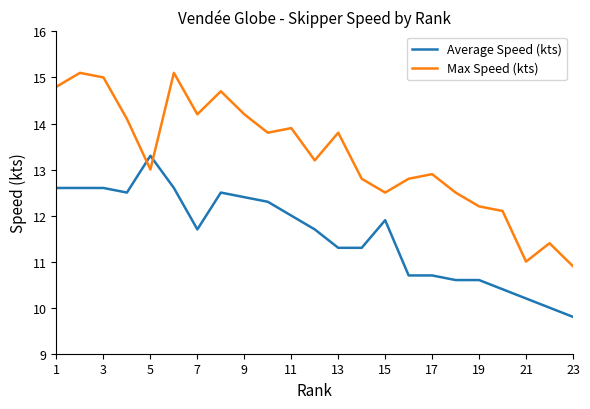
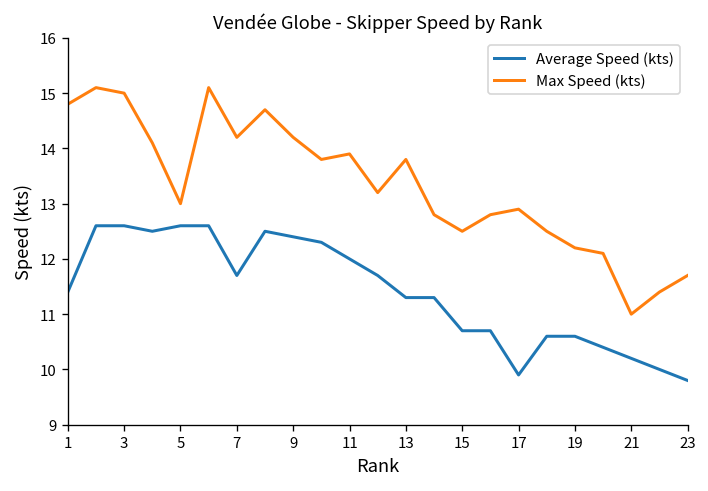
  {
    "Average Speed (kts)": {
-     "1": 12.6,
+     "1": 11.4,
      "3": 12.6,
-     "5": 13.3,
+     "5": 12.6,
      "7": 11.7,
      "9": 12.4,
      "11": 12.0,
      "13": 11.3,
-     "15": 11.9,
-     "17": 10.7,
+     "15": 10.7,
+     "17": 9.9,
      "19": 10.6,
      "21": 10.2,
      "23": 9.8
    },
    "Max Speed (kts)": {
      "1": 14.8,
      "3": 15.0,
      "5": 13.0,
      "7": 14.2,
      "9": 14.2,
      "11": 13.9,
      "13": 13.8,
      "15": 12.5,
      "17": 12.9,
      "19": 12.2,
      "21": 11.0,
-     "23": 10.9
+     "23": 11.7
    }
  }
